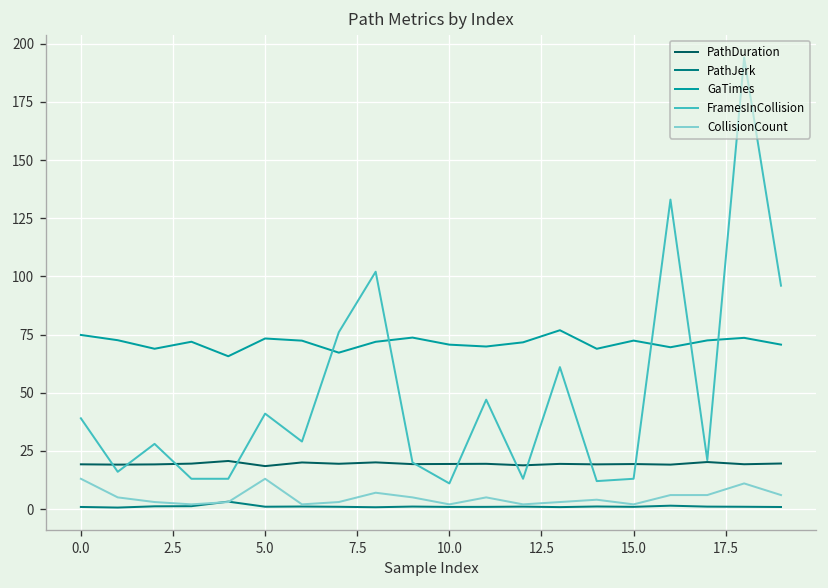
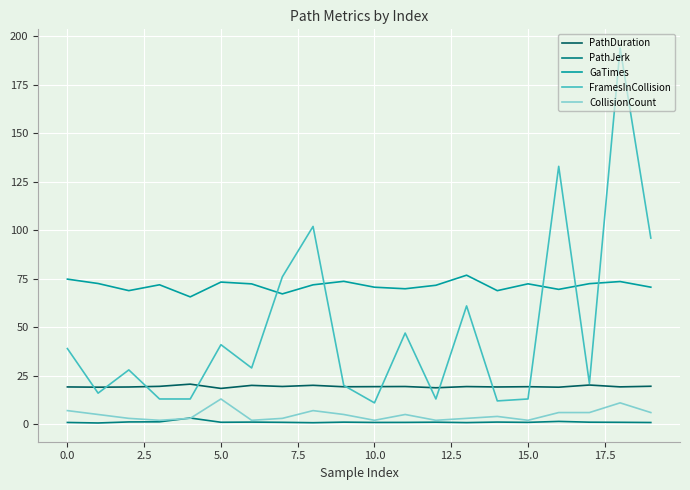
  {
    "FramesInCollision": {
      "0.0": 39,
      "5.0": 41,
      "10.0": 11,
      "15.0": 13
    },
    "CollisionCount": {
-     "0.0": 13,
+     "0.0": 7,
      "5.0": 13
    }
  }
